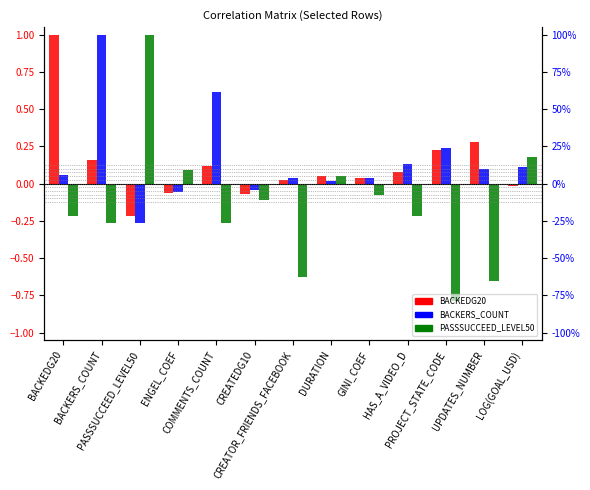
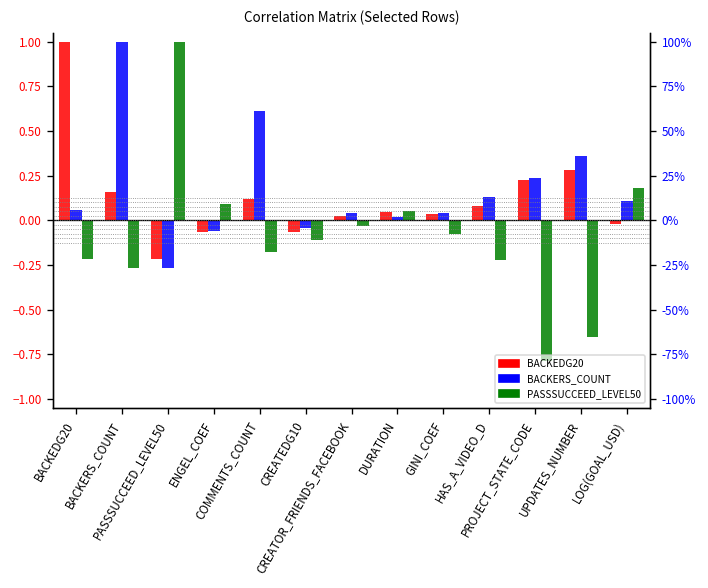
  {
    "BACKEDG20": {
      "BACKEDG20": 1.00,
      "BACKERS_COUNT": 0.16,
      "PASSSUCCEED_LEVEL50": -0.22,
      "ENGEL_COEF": -0.07,
      "COMMENTS_COUNT": 0.12,
      "CREATEDG10": -0.07,
      "CREATOR_FRIENDS_FACEBOOK": 0.03,
      "DURATION": 0.05,
      "GINI_COEF": 0.04,
      "HAS_A_VIDEO_D": 0.08,
      "PROJECT_STATE_CODE": 0.22,
      "UPDATES_NUMBER": 0.28,
      "LOG(GOAL_USD)": -0.02
    },
    "BACKERS_COUNT": {
      "BACKEDG20": 0.06,
      "BACKERS_COUNT": 1.00,
      "PASSSUCCEED_LEVEL50": -0.27,
      "ENGEL_COEF": -0.06,
      "COMMENTS_COUNT": 0.61,
      "CREATEDG10": -0.04,
      "CREATOR_FRIENDS_FACEBOOK": 0.04,
      "DURATION": 0.02,
      "GINI_COEF": 0.04,
      "HAS_A_VIDEO_D": 0.13,
      "PROJECT_STATE_CODE": 0.24,
-     "UPDATES_NUMBER": 0.10,
+     "UPDATES_NUMBER": 0.36,
      "LOG(GOAL_USD)": 0.11
    },
    "PASSSUCCEED_LEVEL50": {
      "BACKEDG20": -0.22,
      "BACKERS_COUNT": -0.27,
      "PASSSUCCEED_LEVEL50": 1.00,
      "ENGEL_COEF": 0.09,
-     "COMMENTS_COUNT": -0.27,
+     "COMMENTS_COUNT": -0.18,
      "CREATEDG10": -0.11,
-     "CREATOR_FRIENDS_FACEBOOK": -0.63,
+     "CREATOR_FRIENDS_FACEBOOK": -0.03,
      "DURATION": 0.05,
      "GINI_COEF": -0.08,
      "HAS_A_VIDEO_D": -0.22,
      "UPDATES_NUMBER": -0.65,
      "LOG(GOAL_USD)": 0.18
    }
  }
